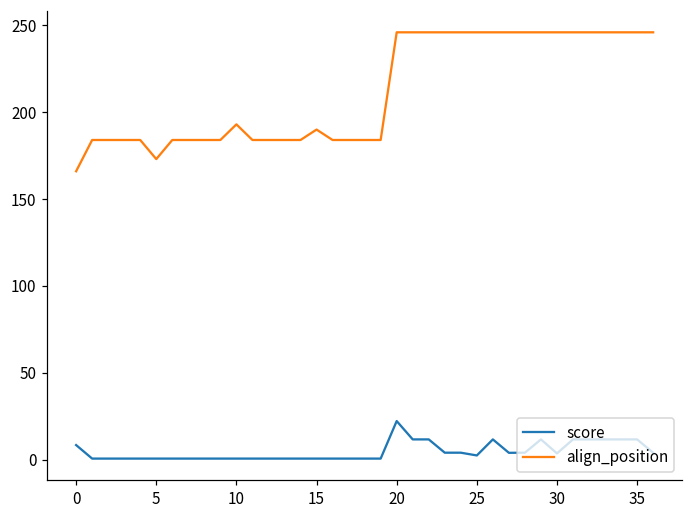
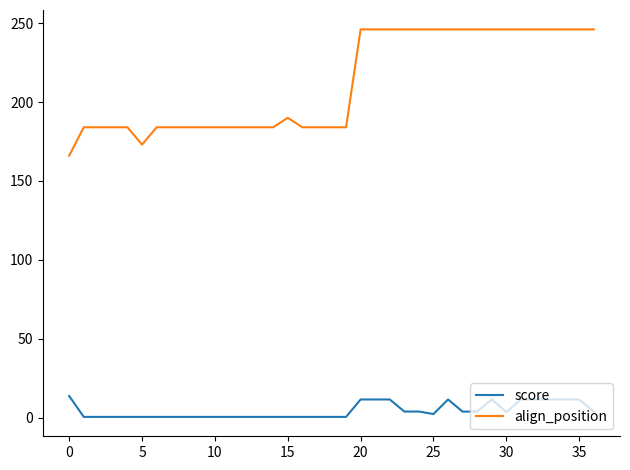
  {
    "score": {
-     "0": 8,
+     "0": 14,
      "5": 1,
      "10": 1,
      "15": 1,
-     "20": 22,
+     "20": 12,
      "25": 2
    },
    "align_position": {
      "0": 166,
      "5": 173,
-     "10": 193,
+     "10": 184,
      "15": 190,
      "20": 246,
      "25": 246,
      "30": 246,
      "35": 246
    }
  }
